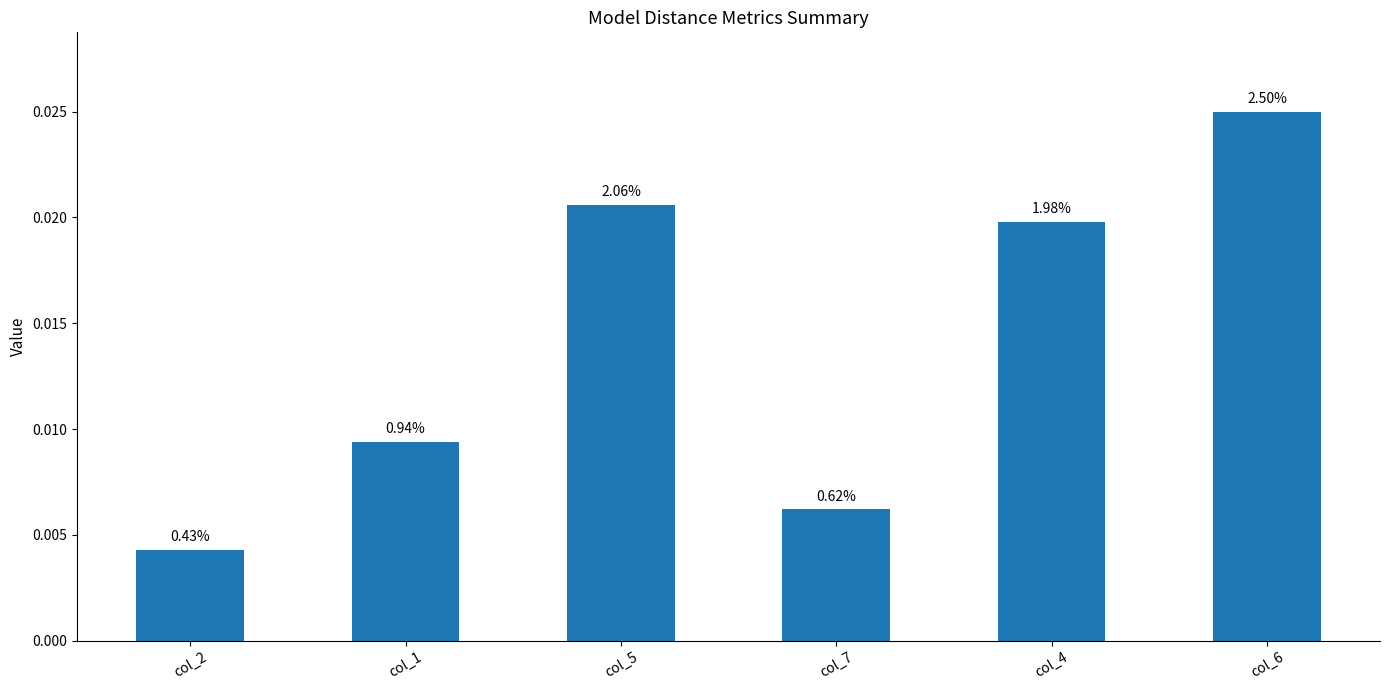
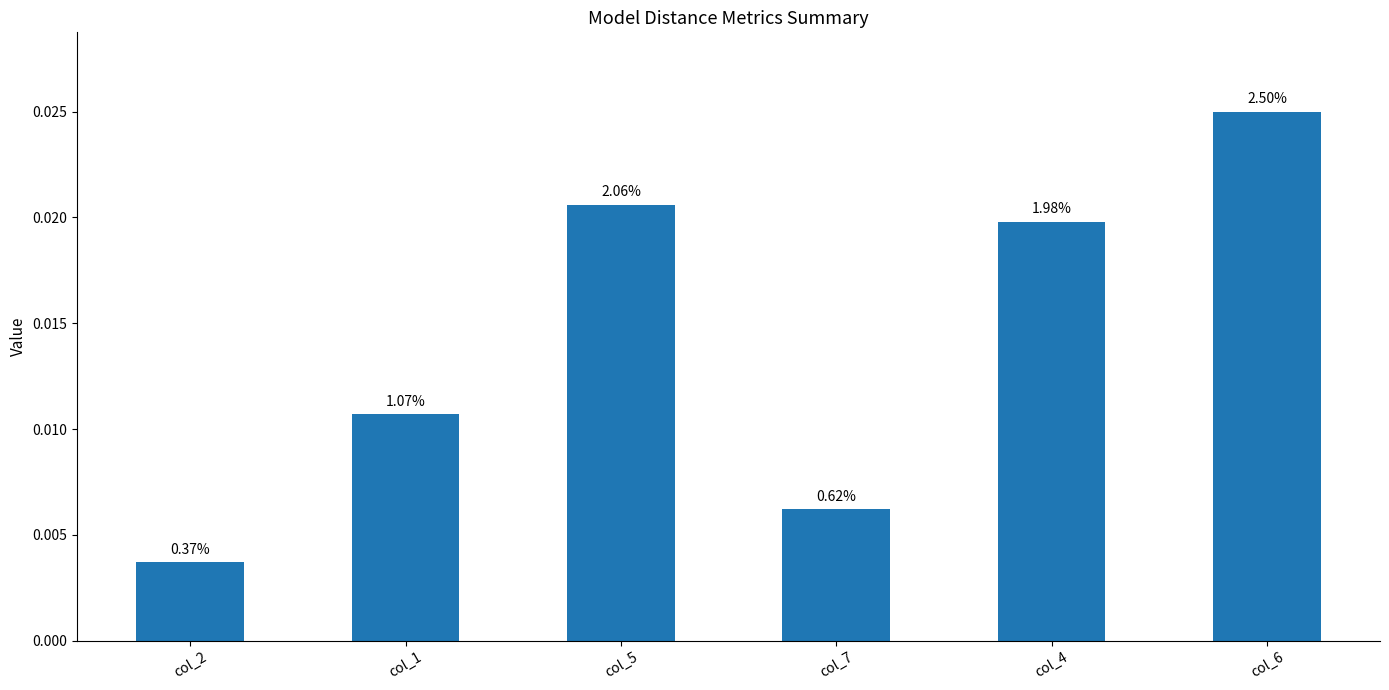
  {
-   "col_2": "0.43%",
-   "col_1": "0.94%",
+   "col_2": "0.37%",
+   "col_1": "1.07%",
    "col_5": "2.06%",
    "col_7": "0.62%",
    "col_4": "1.98%",
    "col_6": "2.50%"
  }
